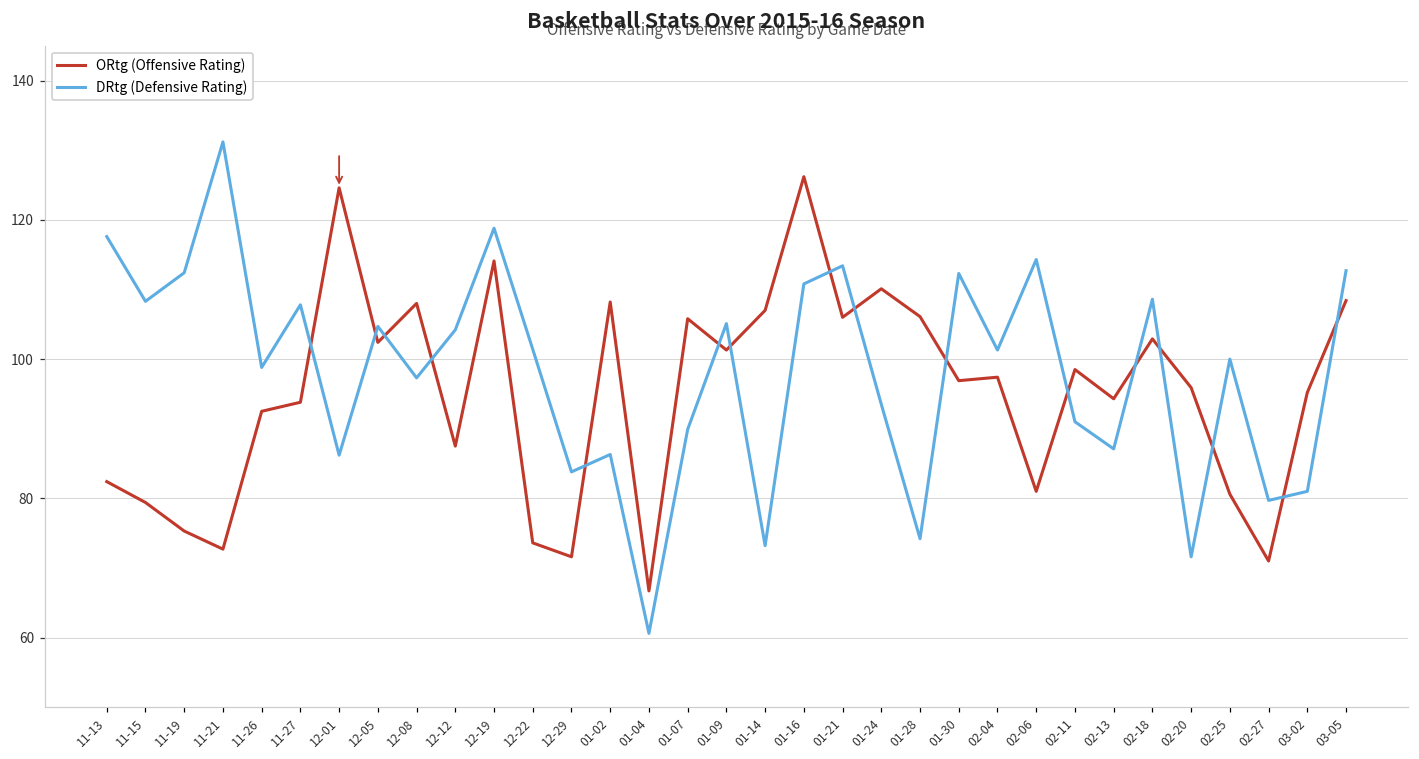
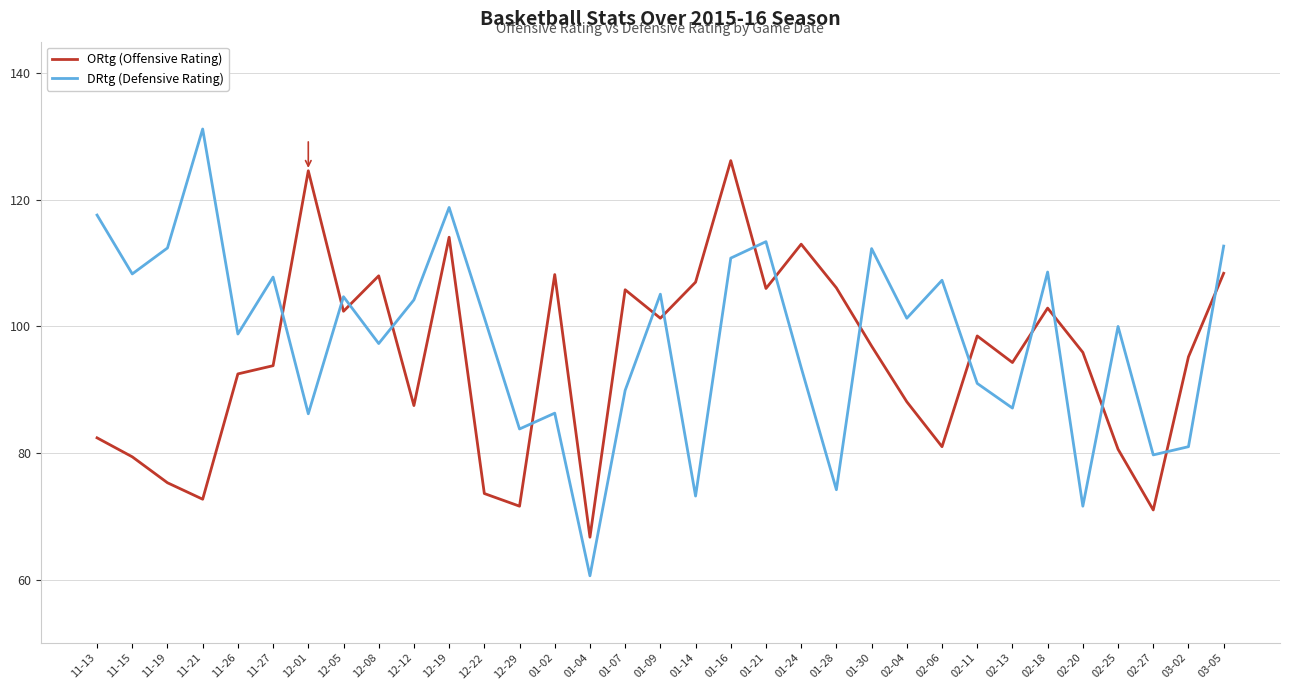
  {
    "ORtg (Offensive Rating)": {
      "11-13": 82,
      "11-15": 79,
      "11-19": 75,
      "11-21": 73,
      "11-26": 93,
      "11-27": 94,
      "12-01": 125,
      "12-05": 102,
      "12-08": 108,
      "12-12": 88,
      "12-19": 114,
      "12-22": 74,
      "12-29": 72,
      "01-02": 108,
      "01-04": 67,
      "01-07": 106,
      "01-09": 101,
      "01-14": 107,
      "01-16": 126,
      "01-21": 106,
-     "01-24": 110,
+     "01-24": 113,
      "01-28": 106,
      "01-30": 97,
-     "02-04": 97,
+     "02-04": 88,
      "02-06": 81,
      "02-11": 99,
      "02-13": 94,
      "02-18": 103,
      "02-20": 96,
      "02-25": 81,
      "02-27": 71,
      "03-02": 95,
      "03-05": 108
    },
    "DRtg (Defensive Rating)": {
      "11-13": 118,
      "11-15": 108,
      "11-19": 112,
      "11-21": 131,
      "11-26": 99,
      "11-27": 108,
      "12-01": 86,
      "12-05": 105,
      "12-08": 97,
      "12-12": 104,
      "12-19": 119,
      "12-22": 101,
      "12-29": 84,
      "01-02": 86,
      "01-04": 61,
      "01-07": 90,
      "01-09": 105,
      "01-14": 73,
      "01-16": 111,
      "01-21": 113,
      "01-24": 94,
      "01-28": 74,
      "01-30": 112,
      "02-04": 101,
-     "02-06": 114,
+     "02-06": 107,
      "02-11": 91,
      "02-13": 87,
      "02-18": 109,
      "02-20": 72,
      "02-25": 100,
      "02-27": 80,
      "03-02": 81,
      "03-05": 113
    }
  }
